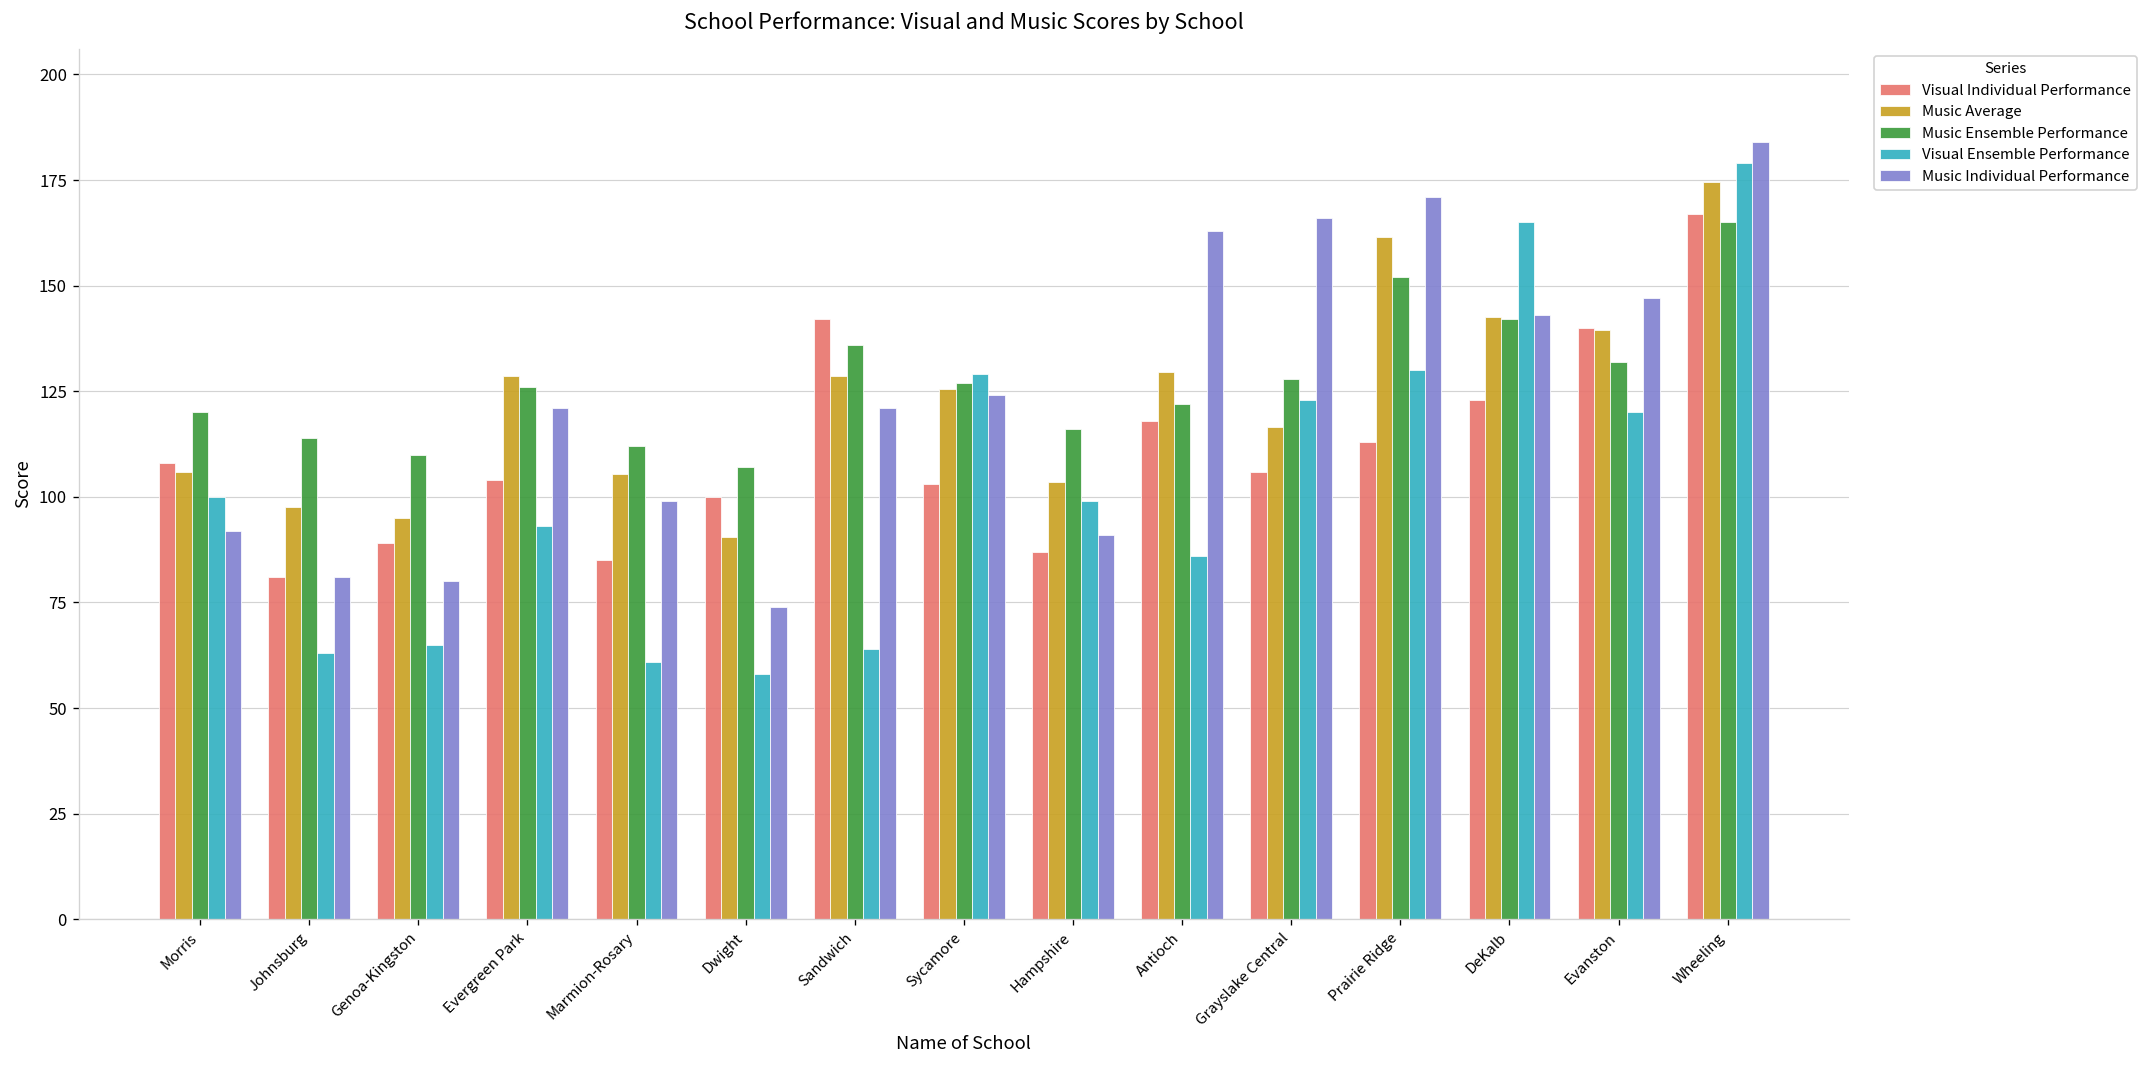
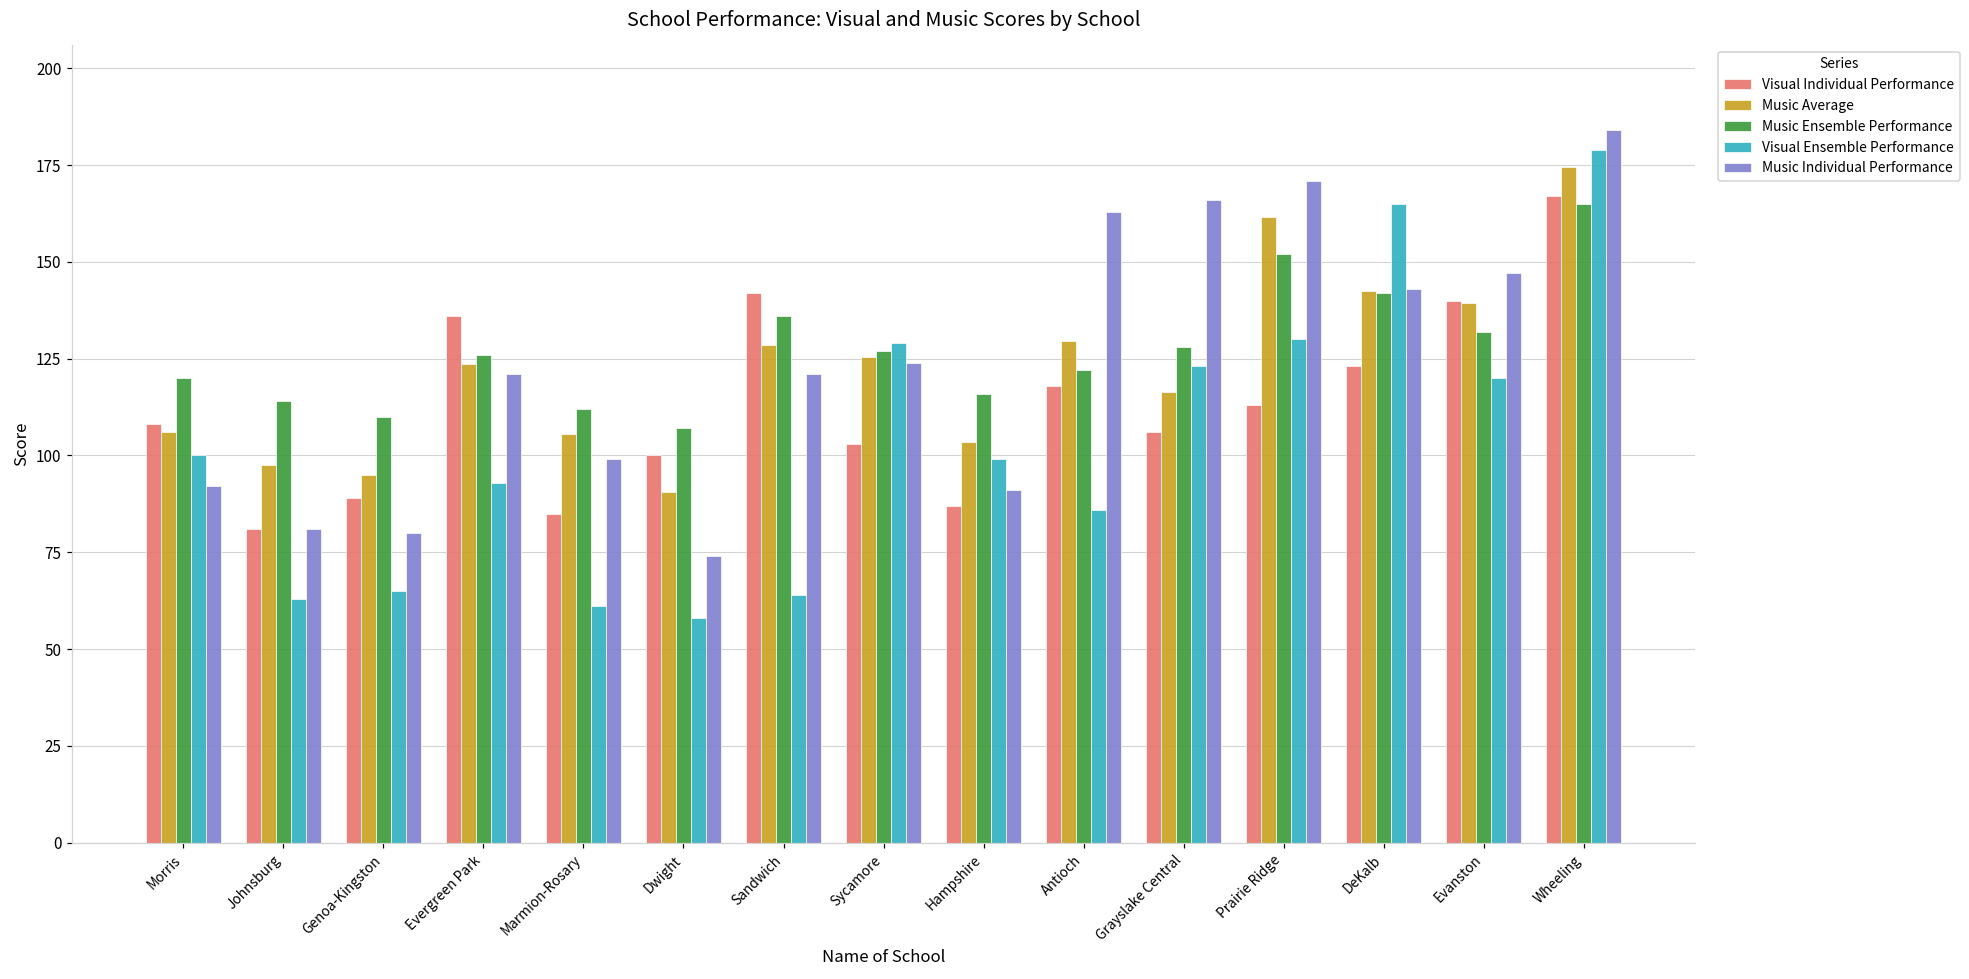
  {
    "Visual Individual Performance": {
      "Morris": 108,
      "Johnsburg": 81,
      "Genoa-Kingston": 89,
-     "Evergreen Park": 104,
+     "Evergreen Park": 136,
      "Marmion-Rosary": 85,
      "Dwight": 100,
      "Sandwich": 142,
      "Sycamore": 103,
      "Hampshire": 87,
      "Antioch": 118,
      "Grayslake Central": 106,
      "Prairie Ridge": 113,
      "DeKalb": 123,
      "Evanston": 140,
      "Wheeling": 167
    },
    "Music Average": {
      "Morris": 106,
      "Johnsburg": 98,
      "Genoa-Kingston": 95,
-     "Evergreen Park": 129,
+     "Evergreen Park": 124,
      "Marmion-Rosary": 106,
      "Dwight": 91,
      "Sandwich": 129,
      "Sycamore": 126,
      "Hampshire": 104,
      "Antioch": 130,
      "Grayslake Central": 117,
      "Prairie Ridge": 162,
      "DeKalb": 143,
      "Evanston": 140,
      "Wheeling": 175
    },
    "Music Ensemble Performance": {
      "Morris": 120,
      "Johnsburg": 114,
      "Genoa-Kingston": 110,
      "Evergreen Park": 126,
      "Marmion-Rosary": 112,
      "Dwight": 107,
      "Sandwich": 136,
      "Sycamore": 127,
      "Hampshire": 116,
      "Antioch": 122,
      "Grayslake Central": 128,
      "Prairie Ridge": 152,
      "DeKalb": 142,
      "Evanston": 132,
      "Wheeling": 165
    },
    "Visual Ensemble Performance": {
      "Morris": 100,
      "Johnsburg": 63,
      "Genoa-Kingston": 65,
      "Evergreen Park": 93,
      "Marmion-Rosary": 61,
      "Dwight": 58,
      "Sandwich": 64,
      "Sycamore": 129,
      "Hampshire": 99,
      "Antioch": 86,
      "Grayslake Central": 123,
      "Prairie Ridge": 130,
      "DeKalb": 165,
      "Evanston": 120,
      "Wheeling": 179
    },
    "Music Individual Performance": {
      "Morris": 92,
      "Johnsburg": 81,
      "Genoa-Kingston": 80,
      "Evergreen Park": 121,
      "Marmion-Rosary": 99,
      "Dwight": 74,
      "Sandwich": 121,
      "Sycamore": 124,
      "Hampshire": 91,
      "Antioch": 163,
      "Grayslake Central": 166,
      "Prairie Ridge": 171,
      "DeKalb": 143,
      "Evanston": 147,
      "Wheeling": 184
    }
  }
